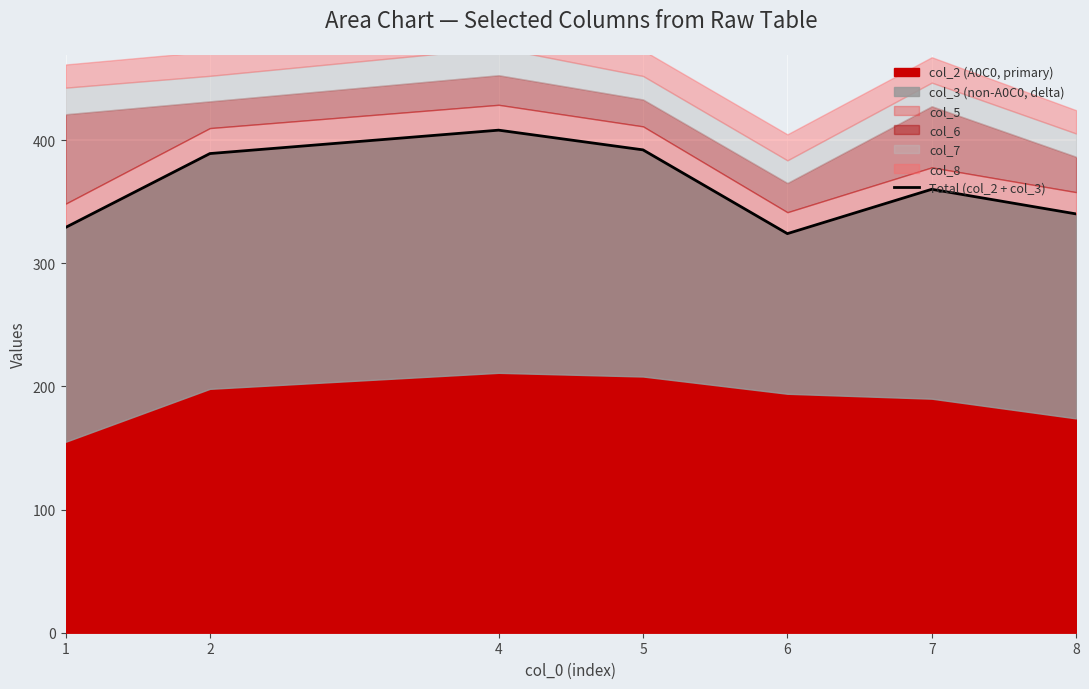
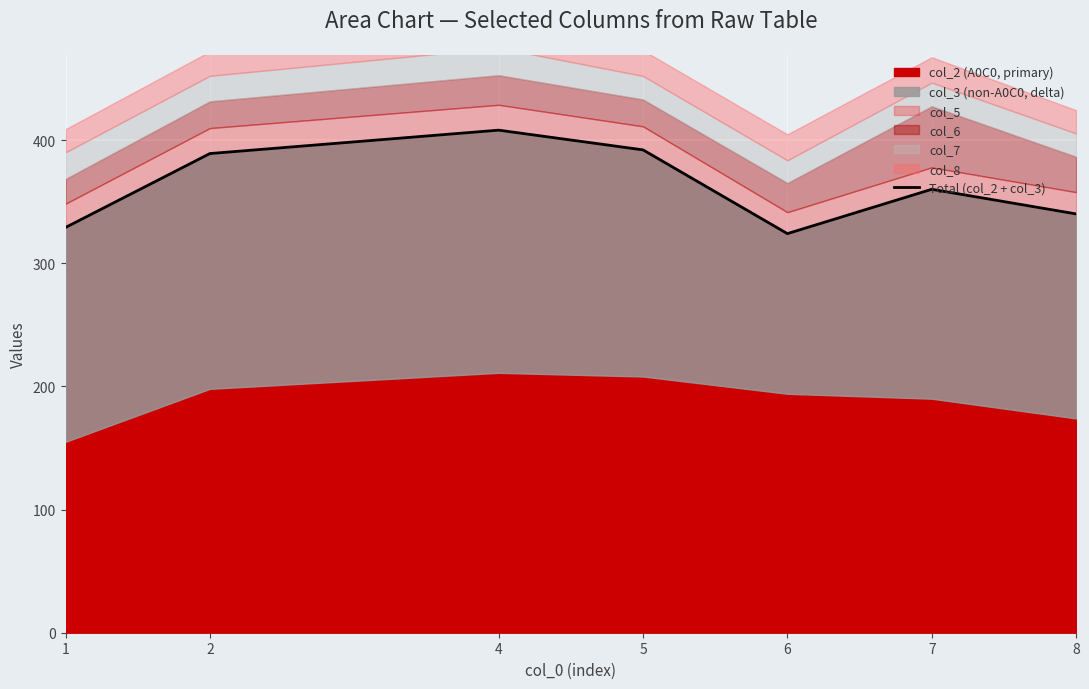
  {
    "col_6": {
-     "1": 73,
+     "1": 20,
      "2": 22,
      "4": 24,
      "5": 22,
      "6": 24,
      "7": 50,
      "8": 29
    }
  }
